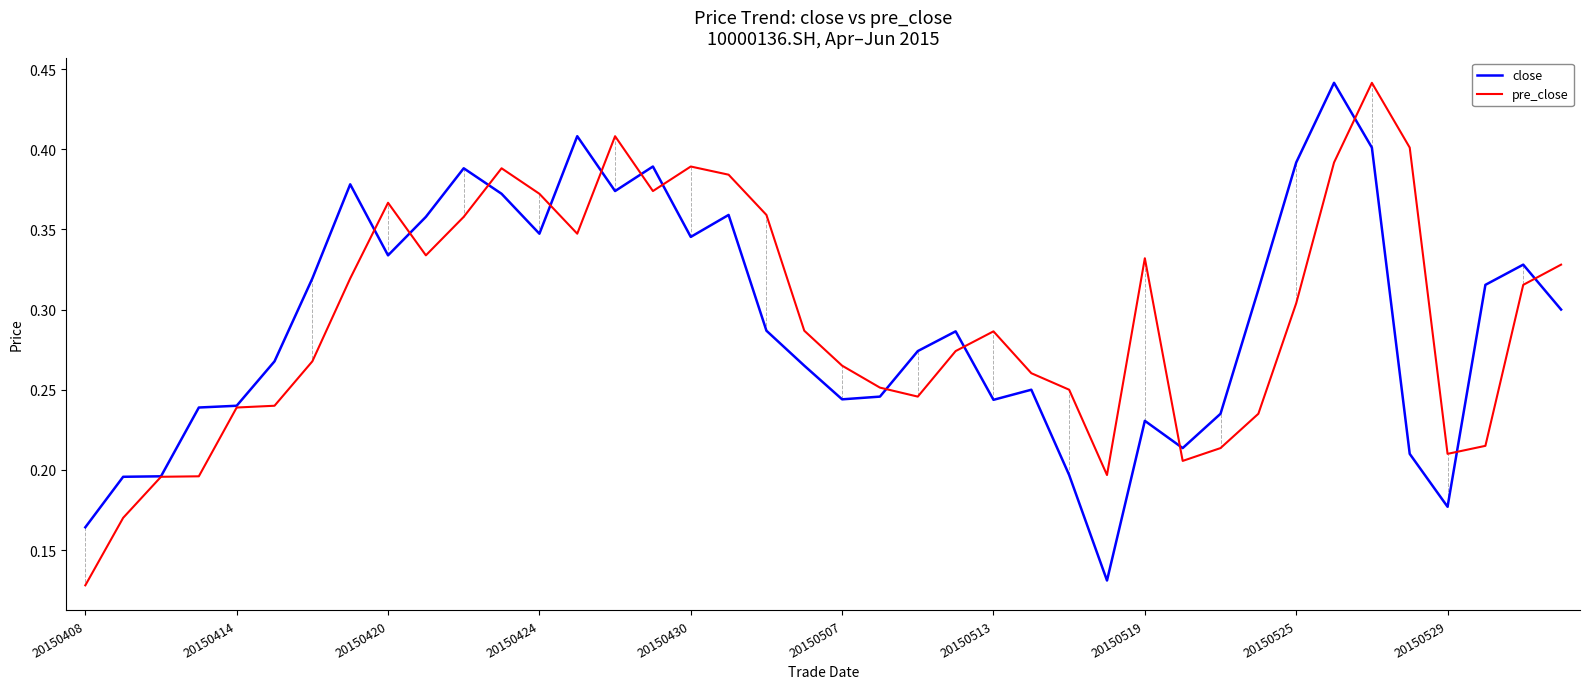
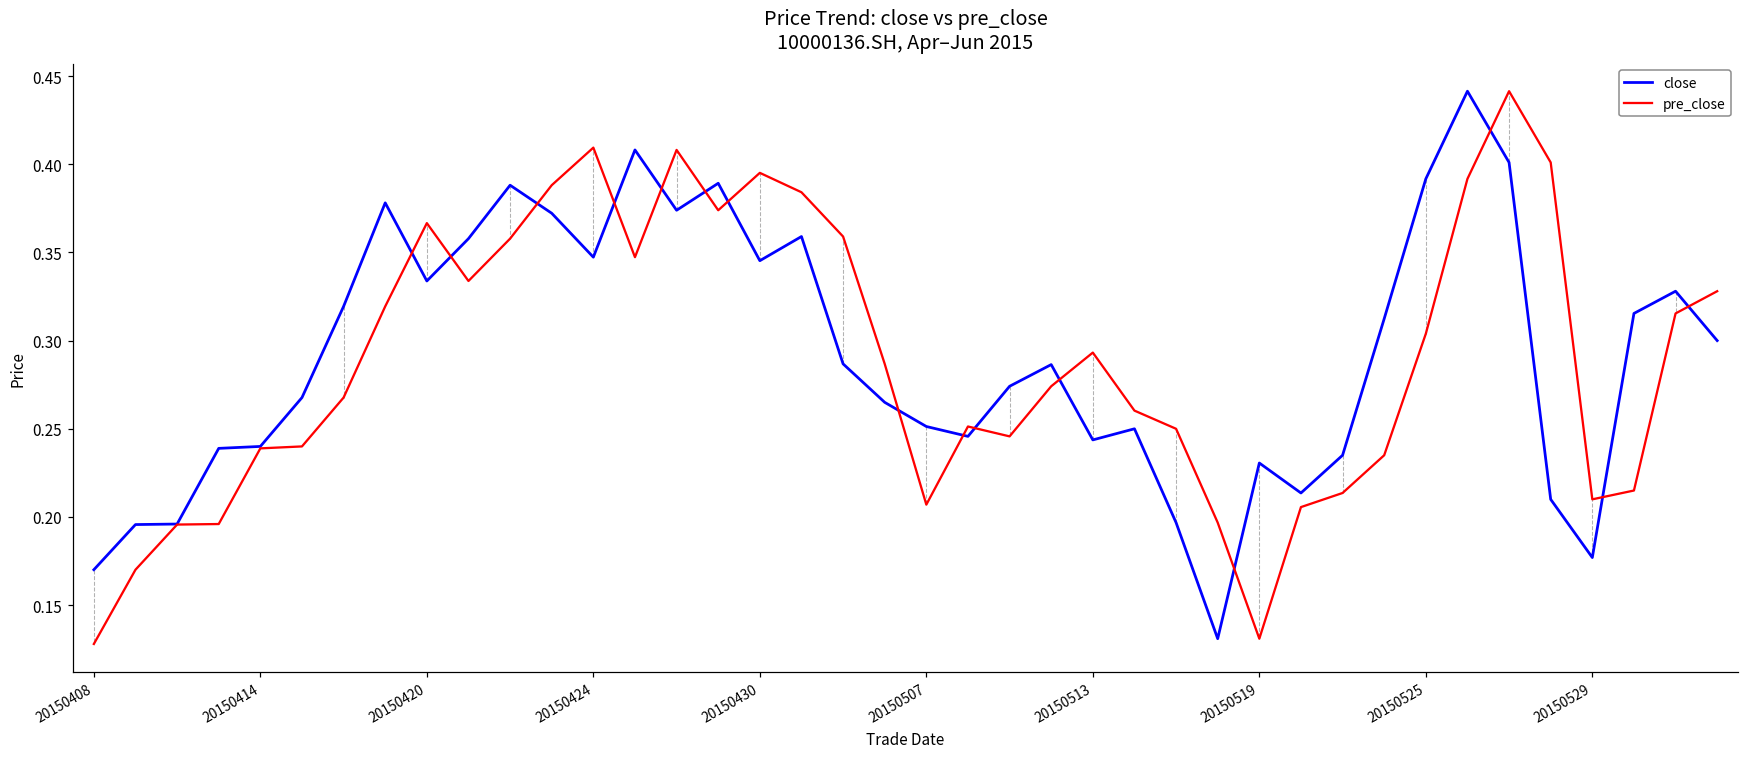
  {
    "close": {
-     "20150408": 0.164,
-     "20150507": 0.244
+     "20150408": 0.170,
+     "20150507": 0.251
    },
    "pre_close": {
-     "20150424": 0.372,
-     "20150430": 0.389,
-     "20150507": 0.265,
-     "20150513": 0.286,
-     "20150519": 0.332
+     "20150424": 0.409,
+     "20150430": 0.395,
+     "20150507": 0.207,
+     "20150513": 0.293,
+     "20150519": 0.131
    }
  }
